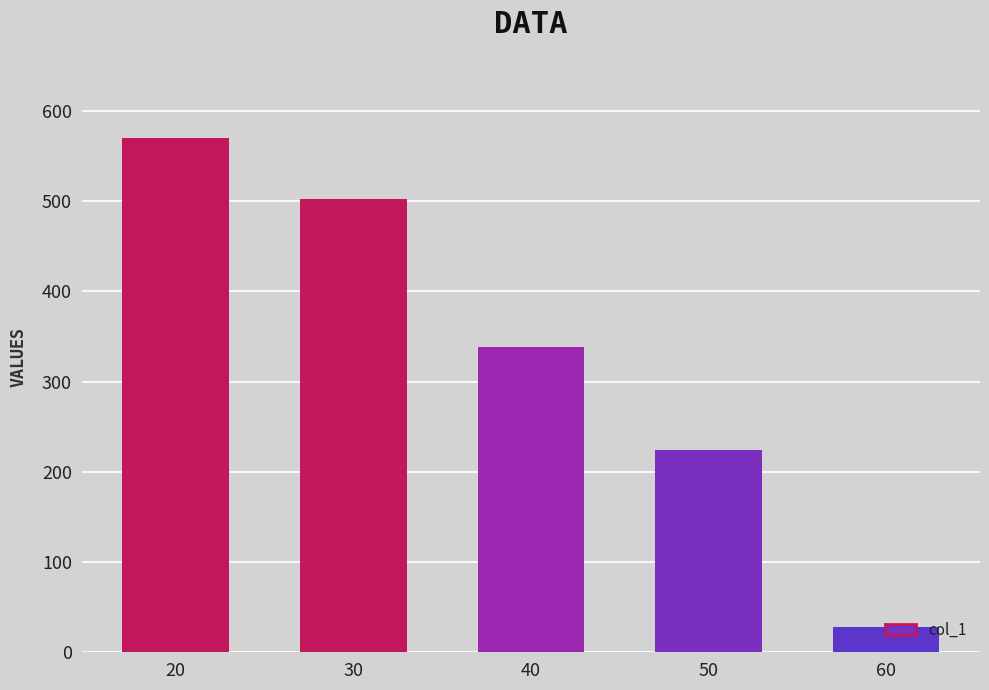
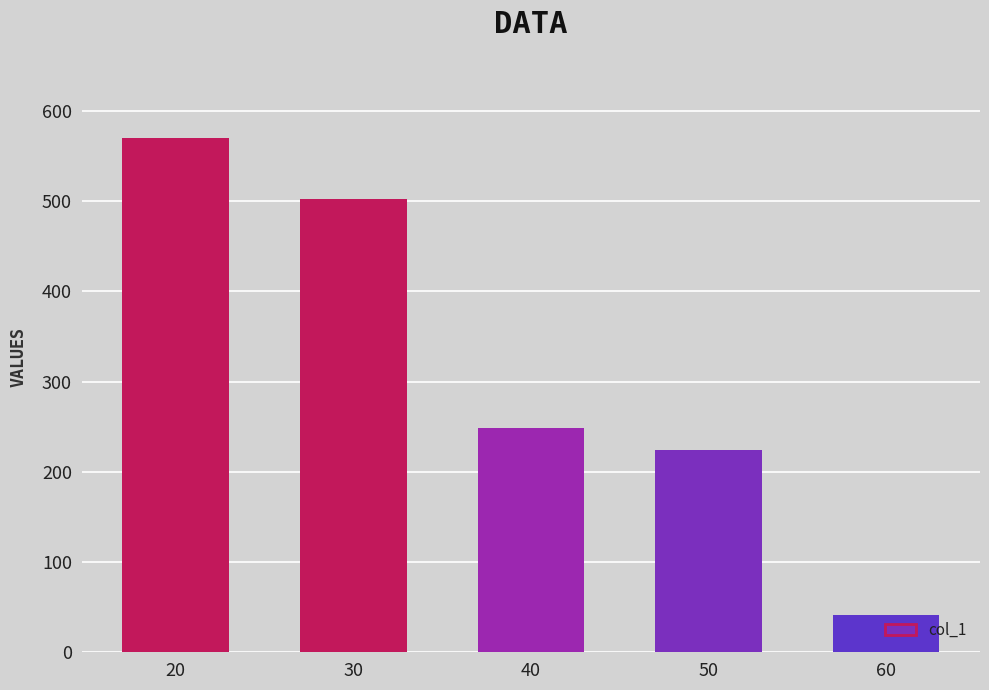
  {
    "20": 570,
    "30": 500,
-   "40": 340,
+   "40": 250,
    "50": 220,
-   "60": 30
+   "60": 40
  }
